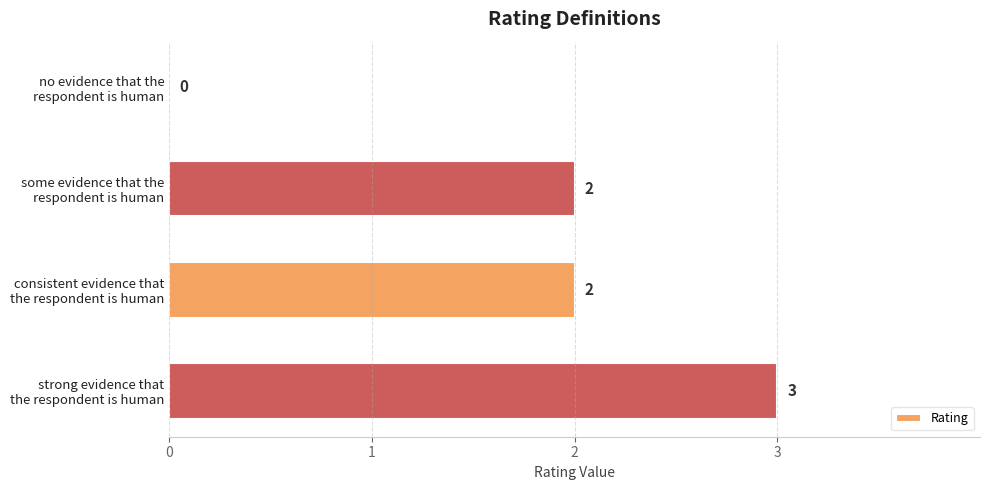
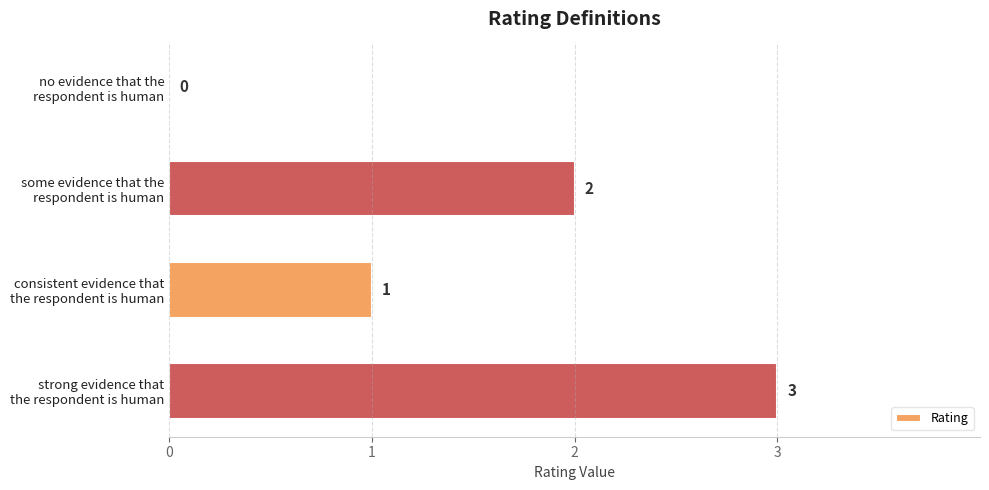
  {
    "no evidence that the respondent is human": 0,
    "some evidence that the respondent is human": 2,
-   "consistent evidence that the respondent is human": 2,
+   "consistent evidence that the respondent is human": 1,
    "strong evidence that the respondent is human": 3
  }
